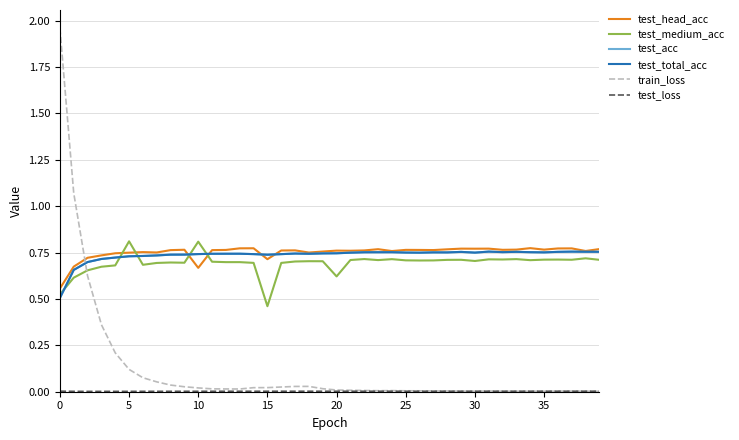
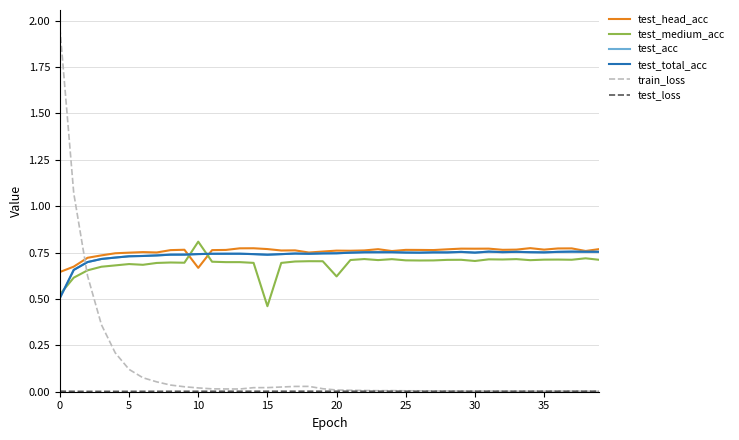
  {
    "test_head_acc": {
-     "0": 0.56,
+     "0": 0.65,
      "5": 0.75,
      "10": 0.67,
-     "15": 0.71,
+     "15": 0.77,
      "20": 0.76,
      "25": 0.76,
      "30": 0.77,
      "35": 0.77
    },
    "test_medium_acc": {
      "0": 0.52,
-     "5": 0.81,
+     "5": 0.69,
      "10": 0.81,
      "15": 0.46,
      "20": 0.62,
      "25": 0.71,
      "30": 0.70,
      "35": 0.71
    },
    "test_total_acc": {
      "0": 0.51,
      "5": 0.73,
      "10": 0.74,
      "15": 0.74,
      "20": 0.75,
      "25": 0.75,
      "30": 0.75,
      "35": 0.75
    },
    "train_loss": {
      "0": 1.96,
      "5": 0.12,
      "10": 0.02,
      "15": 0.02
    },
    "test_loss": {
      "0": 0.00,
      "5": 0.00,
      "10": 0.00,
      "15": 0.00
    }
  }
